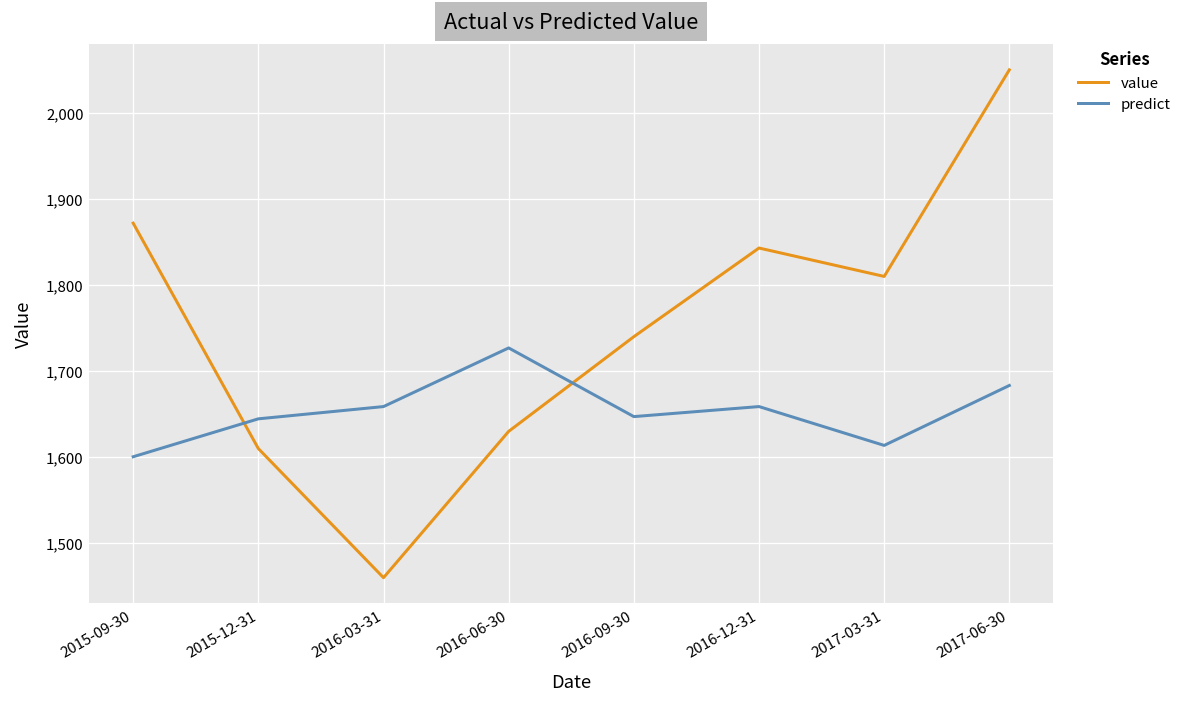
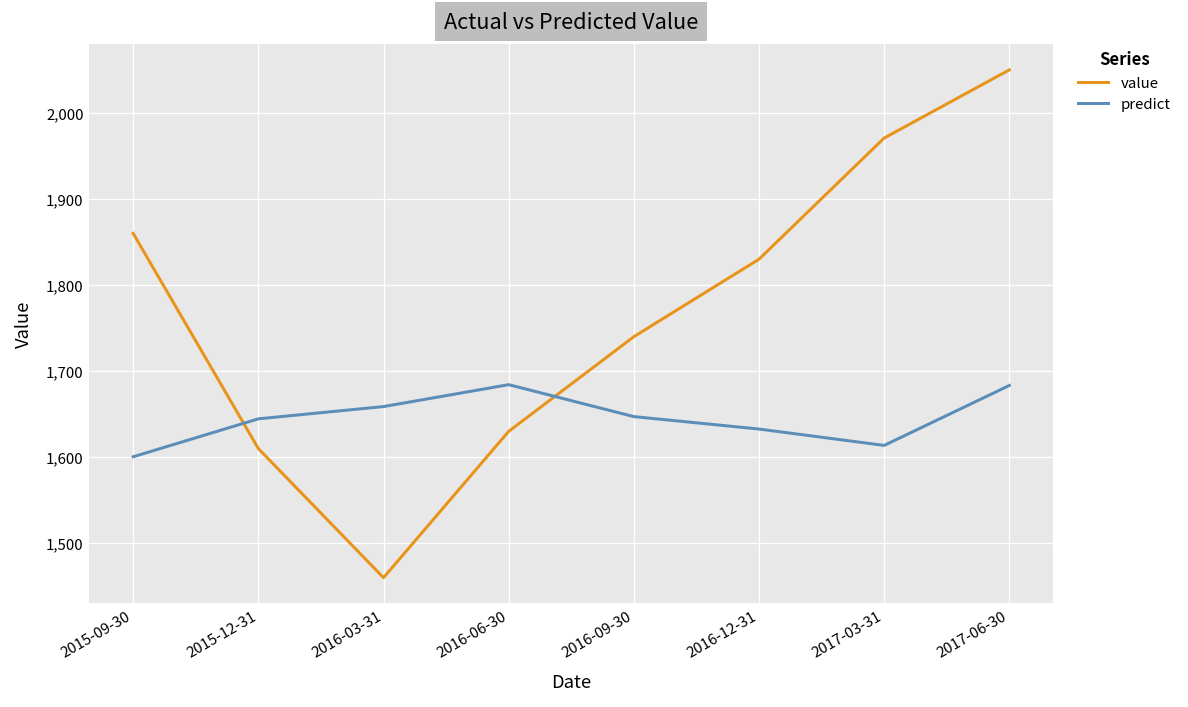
  {
    "value": {
-     "2015-09-30": "1,870",
+     "2015-09-30": "1,860",
      "2015-12-31": "1,610",
      "2016-03-31": "1,460",
      "2016-06-30": "1,630",
      "2016-09-30": "1,740",
-     "2016-12-31": "1,840",
-     "2017-03-31": "1,810",
+     "2016-12-31": "1,830",
+     "2017-03-31": "1,970",
      "2017-06-30": "2,050"
    },
    "predict": {
      "2015-09-30": "1,600",
      "2015-12-31": "1,640",
      "2016-03-31": "1,660",
-     "2016-06-30": "1,730",
+     "2016-06-30": "1,680",
      "2016-09-30": "1,650",
-     "2016-12-31": "1,660",
+     "2016-12-31": "1,630",
      "2017-03-31": "1,610",
      "2017-06-30": "1,680"
    }
  }
